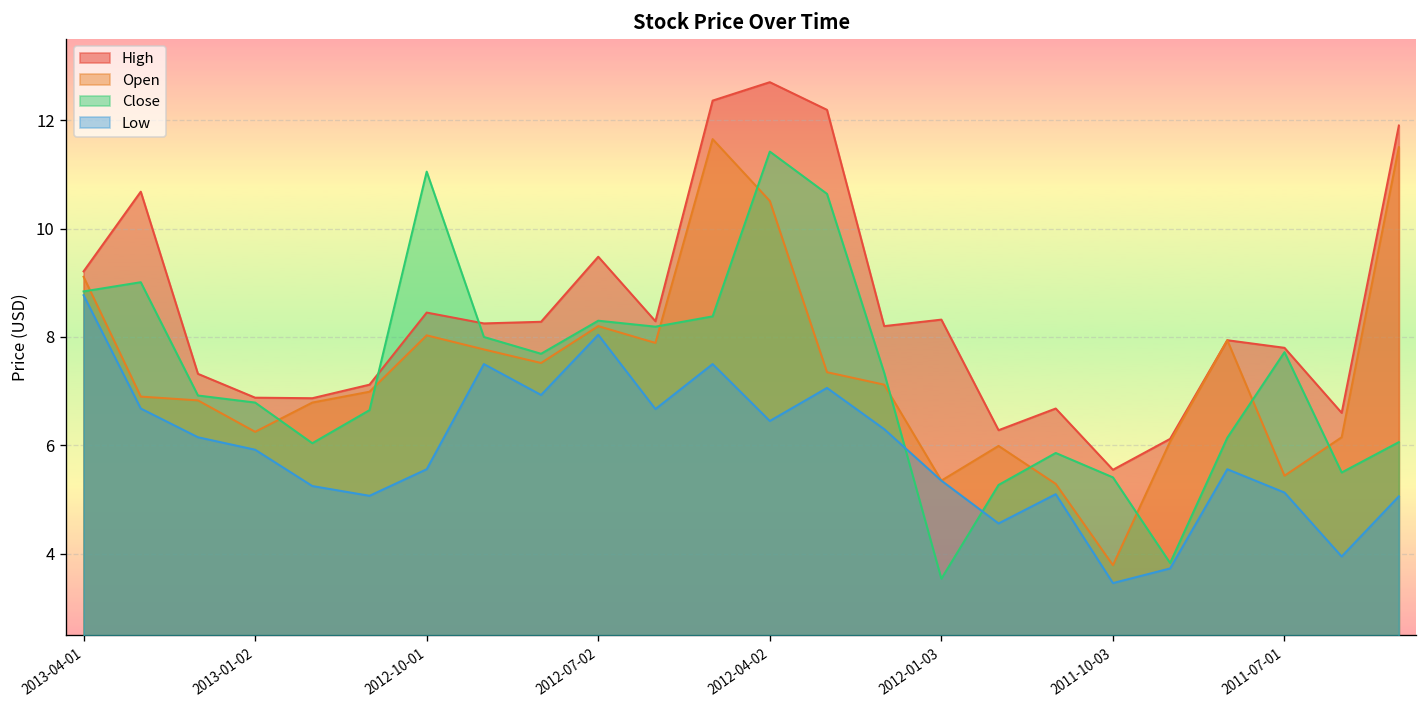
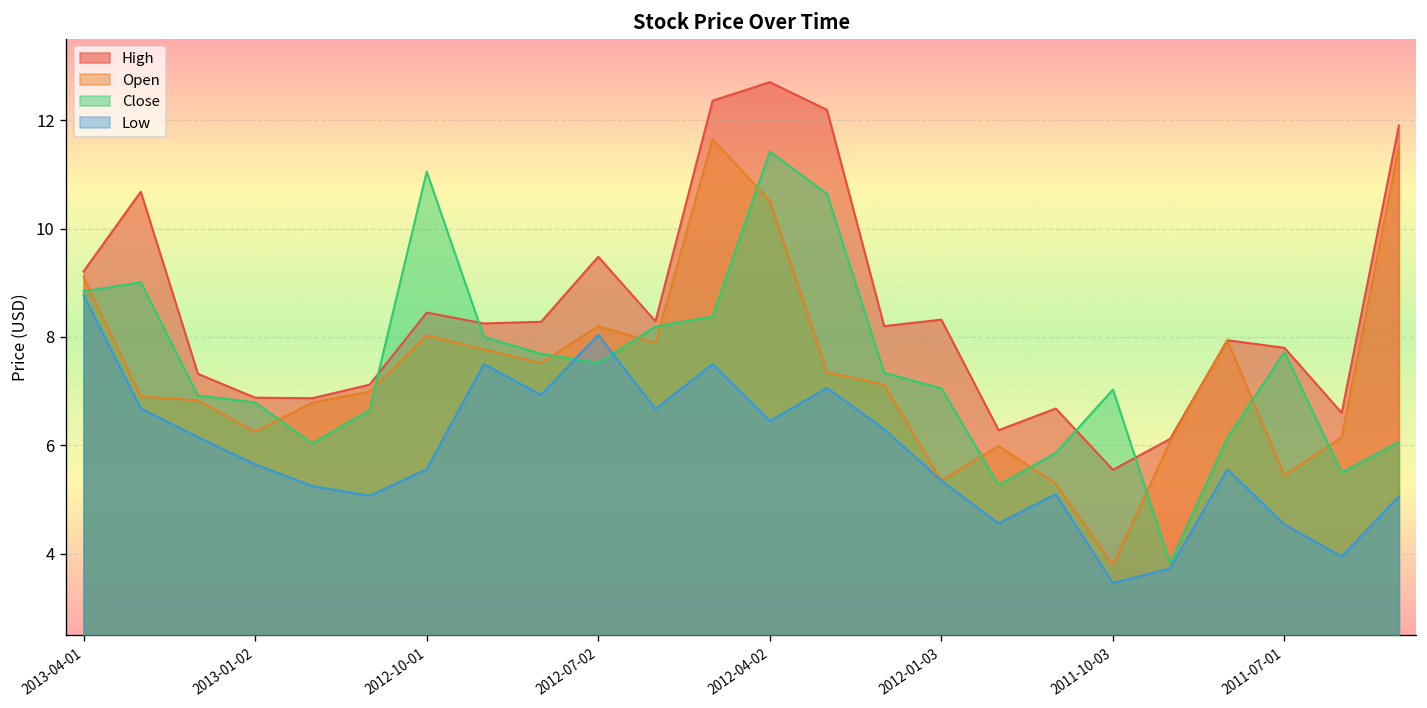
  {
    "Close": {
      "2013-04-01": 8.8,
      "2013-01-02": 6.8,
      "2012-10-01": 11.1,
-     "2012-07-02": 8.3,
+     "2012-07-02": 7.5,
      "2012-04-02": 11.4,
-     "2012-01-03": 3.5,
-     "2011-10-03": 5.4,
+     "2012-01-03": 7.1,
+     "2011-10-03": 7.0,
      "2011-07-01": 7.7
    },
    "Low": {
      "2013-04-01": 8.8,
-     "2013-01-02": 5.9,
+     "2013-01-02": 5.7,
      "2012-10-01": 5.6,
      "2012-07-02": 8.0,
      "2012-04-02": 6.5,
      "2011-10-03": 3.5,
-     "2011-07-01": 5.1
+     "2011-07-01": 4.5
    }
  }
